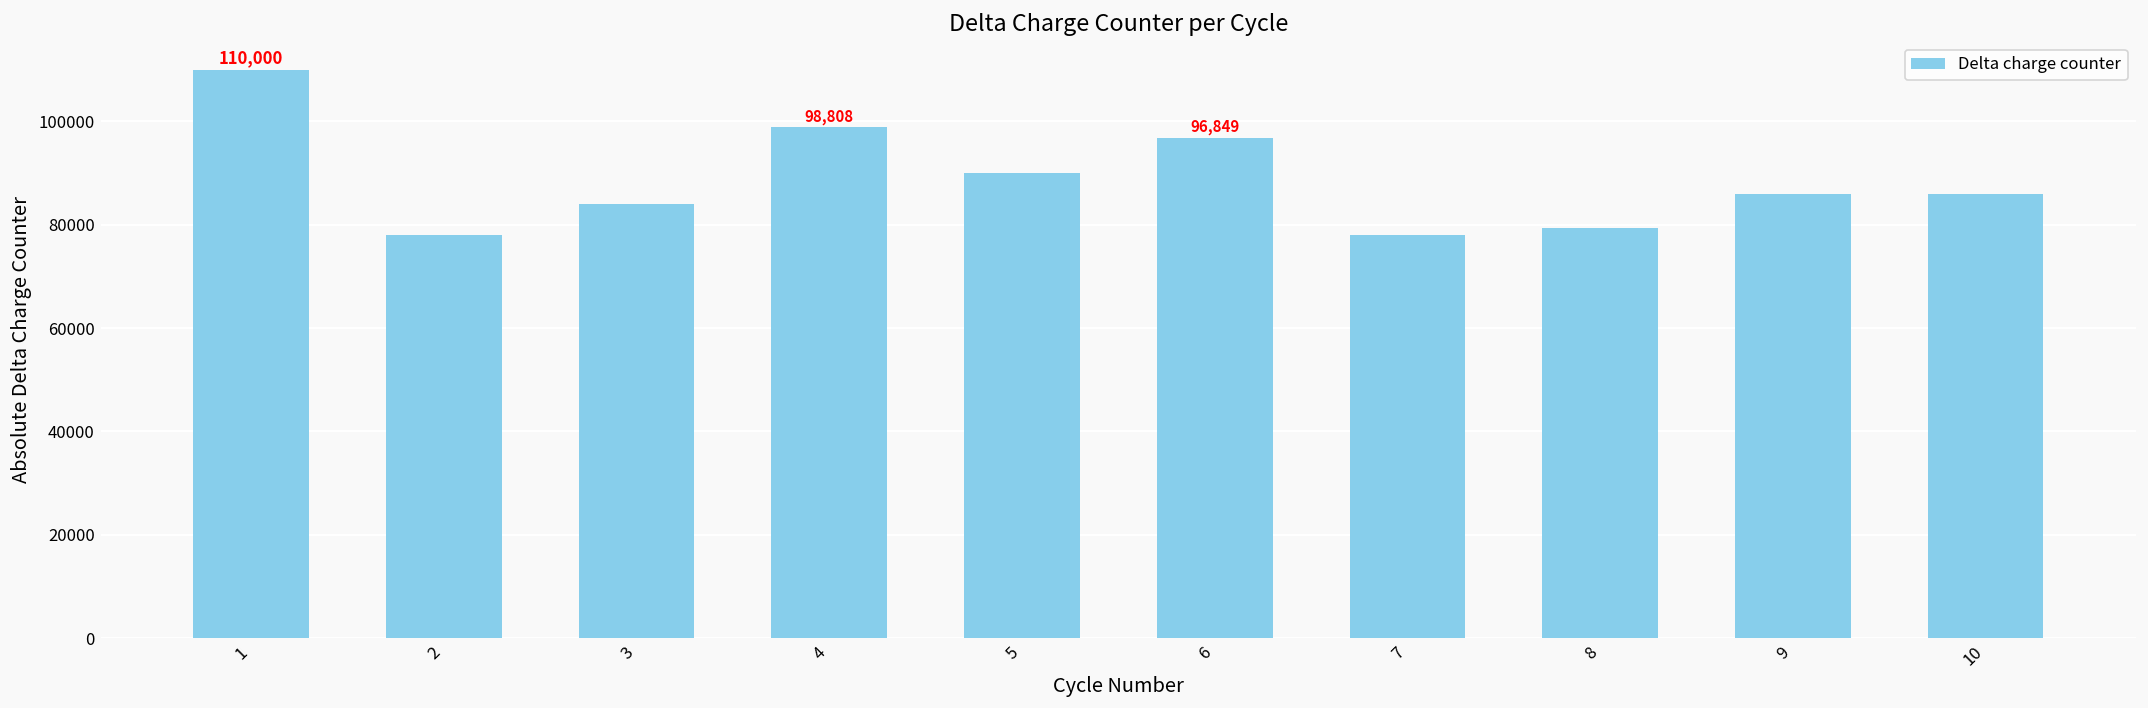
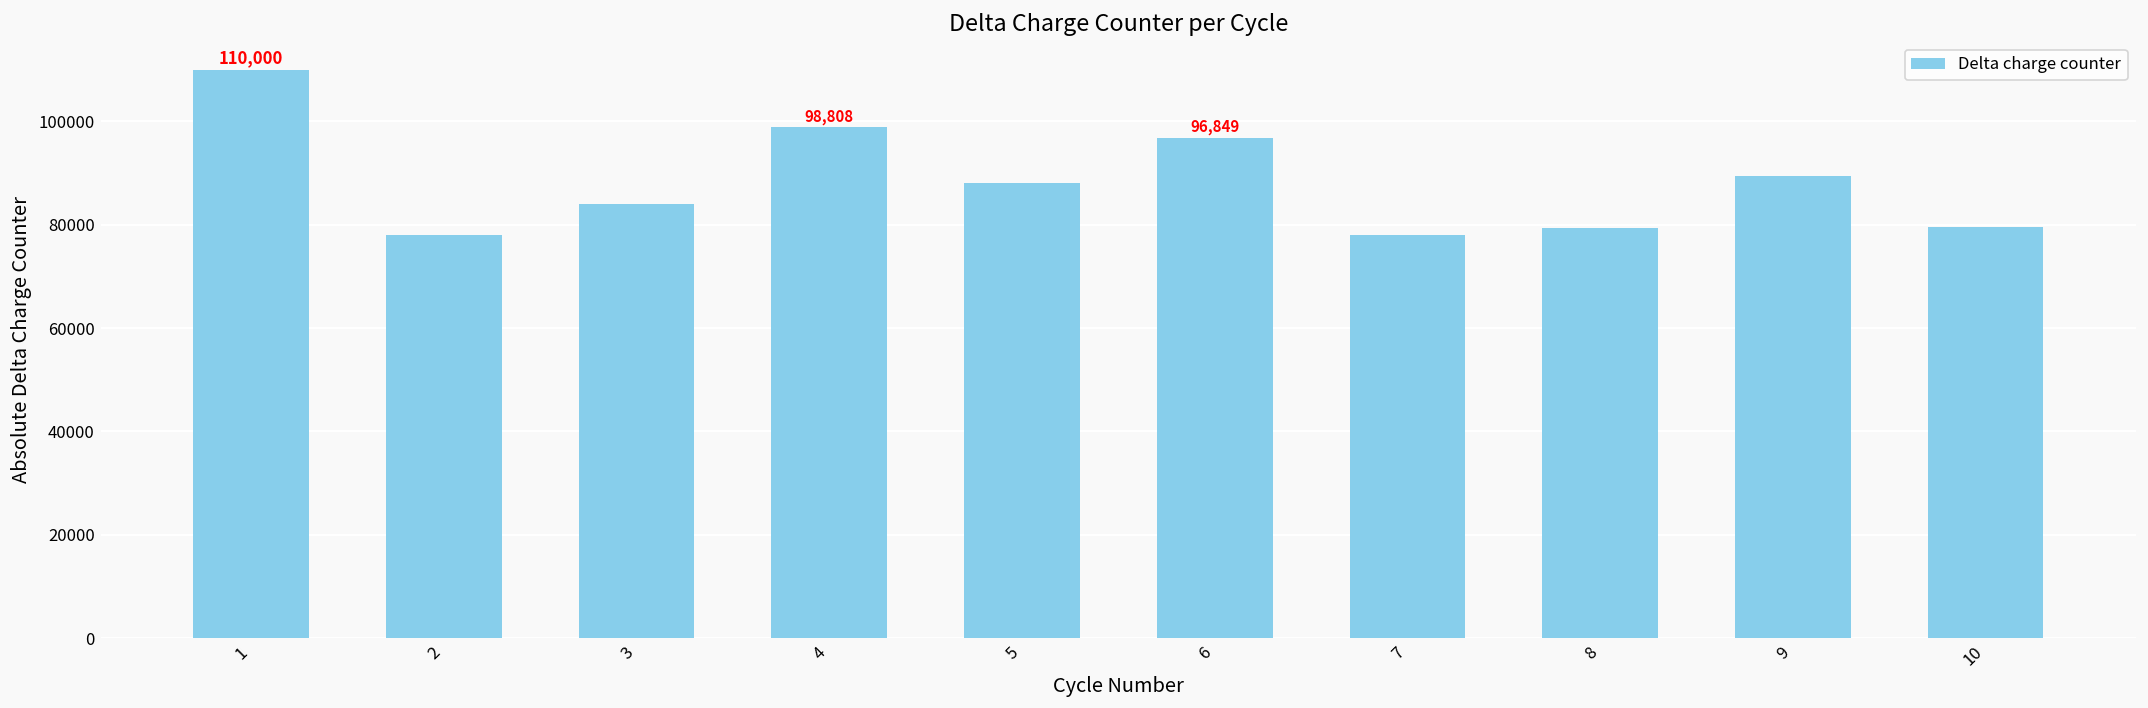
  {
    "2": 78000,
    "3": 84000,
-   "5": 90000,
+   "5": 88000,
    "7": 78000,
    "8": 79000,
-   "9": 86000,
-   "10": 86000
+   "9": 89000,
+   "10": 80000
  }
